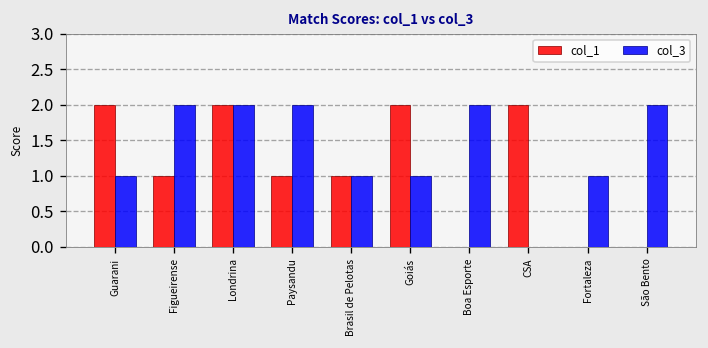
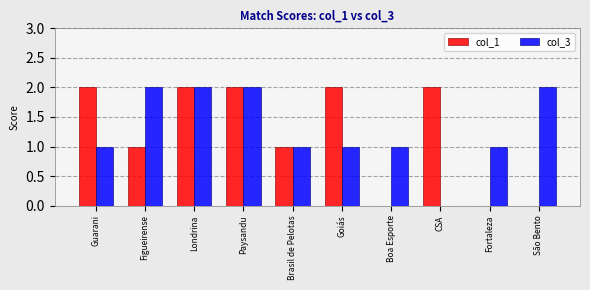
  {
    "col_1": {
      "Guarani": 2,
      "Figueirense": 1,
      "Londrina": 2,
-     "Paysandu": 1,
+     "Paysandu": 2,
      "Brasil de Pelotas": 1,
      "Goiás": 2,
      "Boa Esporte": 0,
      "CSA": 2,
      "Fortaleza": 0,
      "São Bento": 0
    },
    "col_3": {
      "Guarani": 1,
      "Figueirense": 2,
      "Londrina": 2,
      "Paysandu": 2,
      "Brasil de Pelotas": 1,
      "Goiás": 1,
-     "Boa Esporte": 2,
+     "Boa Esporte": 1,
      "CSA": 0,
      "Fortaleza": 1,
      "São Bento": 2
    }
  }
